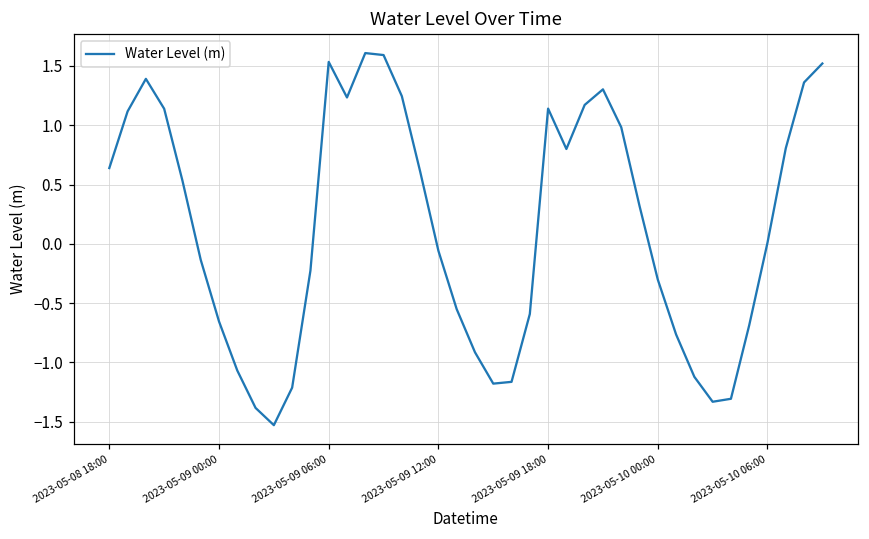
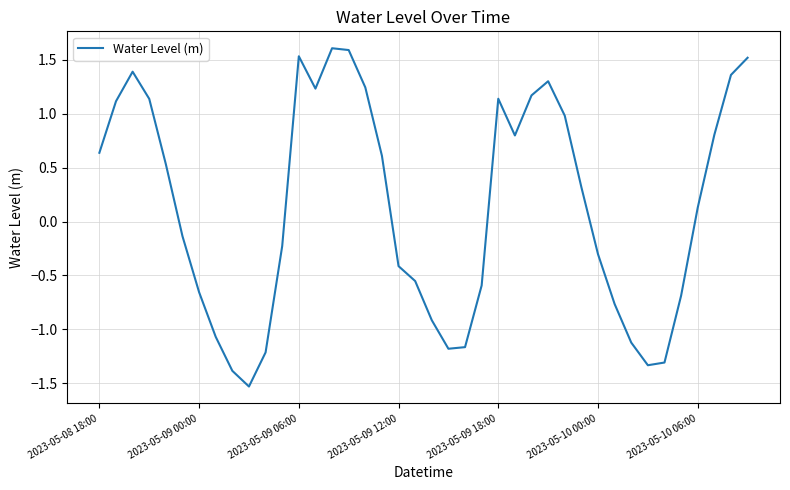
  {
    "2023-05-08 18:00": 0.64,
    "2023-05-09 00:00": -0.66,
    "2023-05-09 06:00": 1.53,
-   "2023-05-09 12:00": -0.06,
+   "2023-05-09 12:00": -0.41,
    "2023-05-09 18:00": 1.14,
    "2023-05-10 00:00": -0.30,
-   "2023-05-10 06:00": 0.01
+   "2023-05-10 06:00": 0.13
  }
